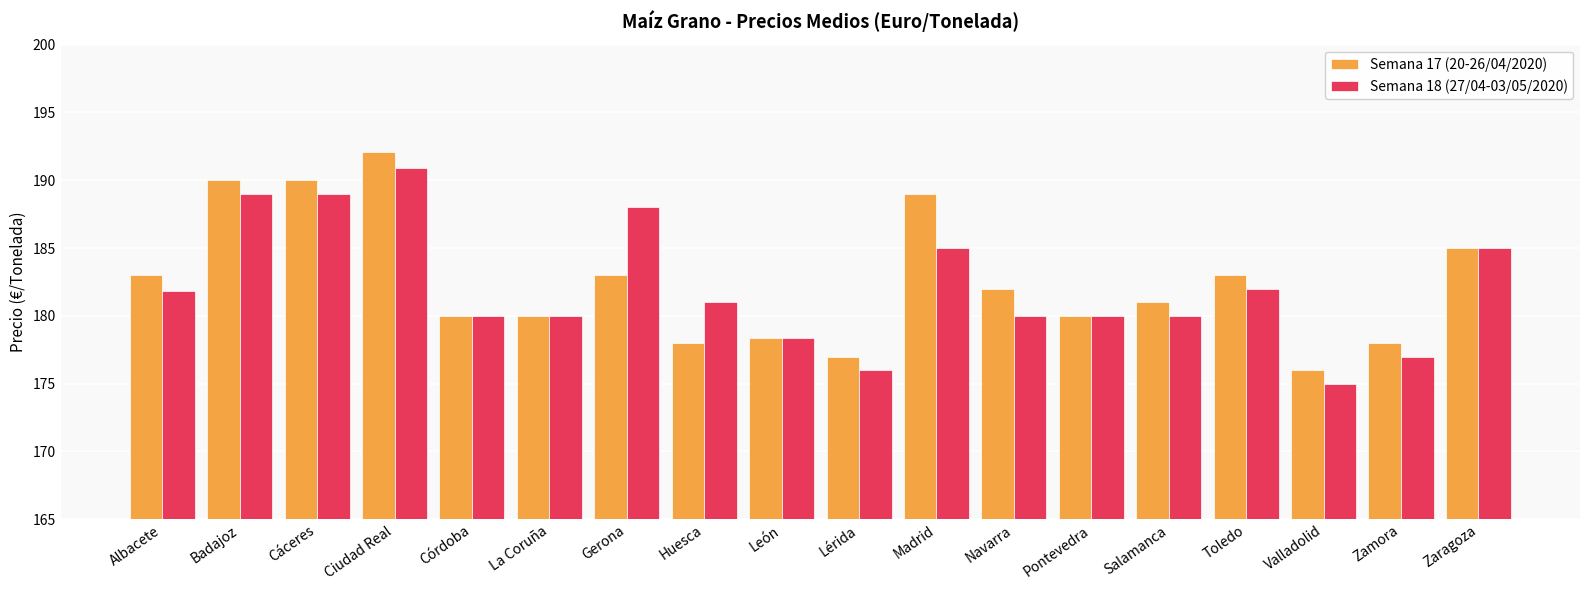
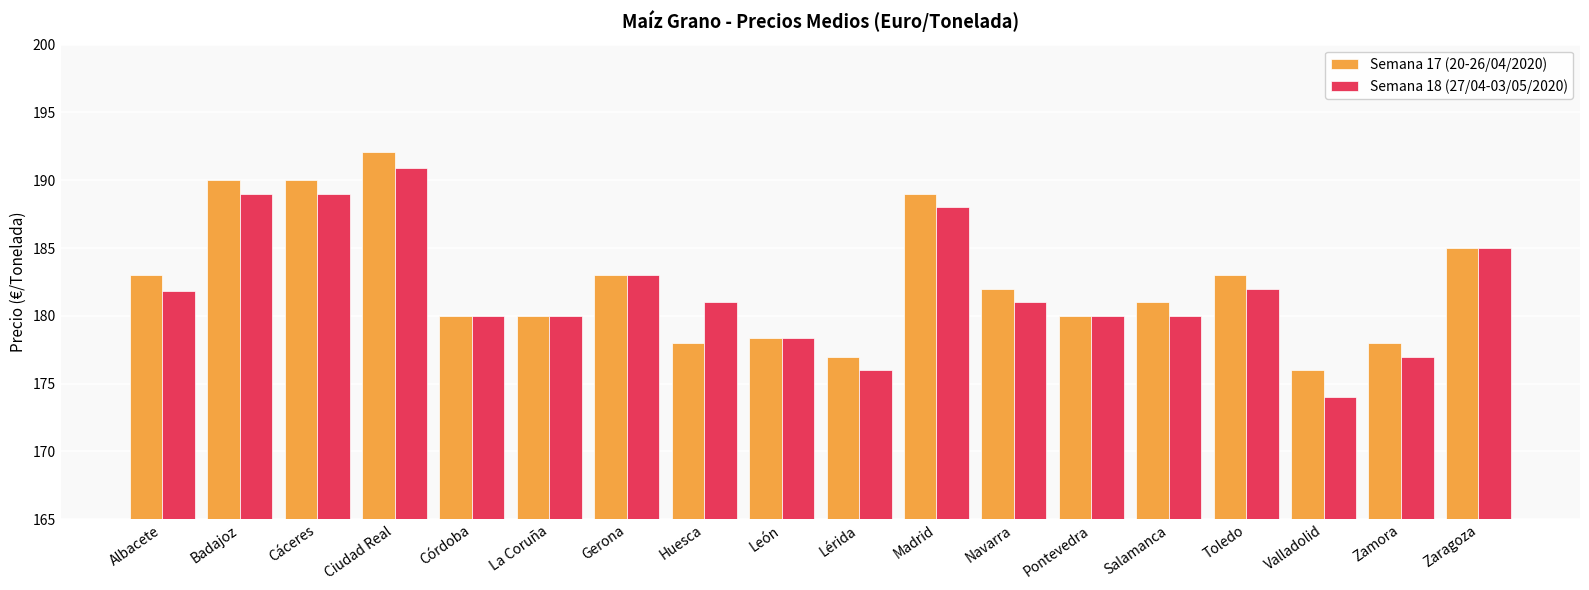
  {
    "Semana 17 (20-26/04/2020)": {
      "Albacete": 183,
      "Badajoz": 190,
      "Cáceres": 190,
      "Ciudad Real": 192,
      "Córdoba": 180,
      "La Coruña": 180,
      "Gerona": 183,
      "Huesca": 178,
      "León": 178.4,
      "Lérida": 177,
      "Madrid": 189,
      "Navarra": 182,
      "Pontevedra": 180,
      "Salamanca": 181,
      "Toledo": 183,
      "Valladolid": 176,
      "Zamora": 178,
      "Zaragoza": 185
    },
    "Semana 18 (27/04-03/05/2020)": {
      "Albacete": 181.8,
      "Badajoz": 189,
      "Cáceres": 189,
      "Ciudad Real": 191,
      "Córdoba": 180,
      "La Coruña": 180,
-     "Gerona": 188,
+     "Gerona": 183,
      "Huesca": 181,
      "León": 178.4,
      "Lérida": 176,
-     "Madrid": 185,
-     "Navarra": 180,
+     "Madrid": 188,
+     "Navarra": 181,
      "Pontevedra": 180,
      "Salamanca": 180,
      "Toledo": 182,
-     "Valladolid": 175,
+     "Valladolid": 174,
      "Zamora": 177,
      "Zaragoza": 185
    }
  }
